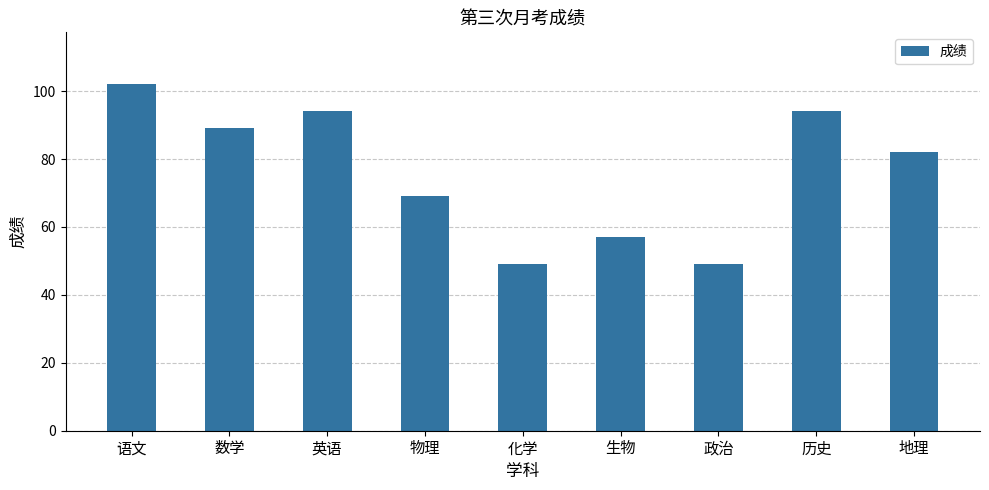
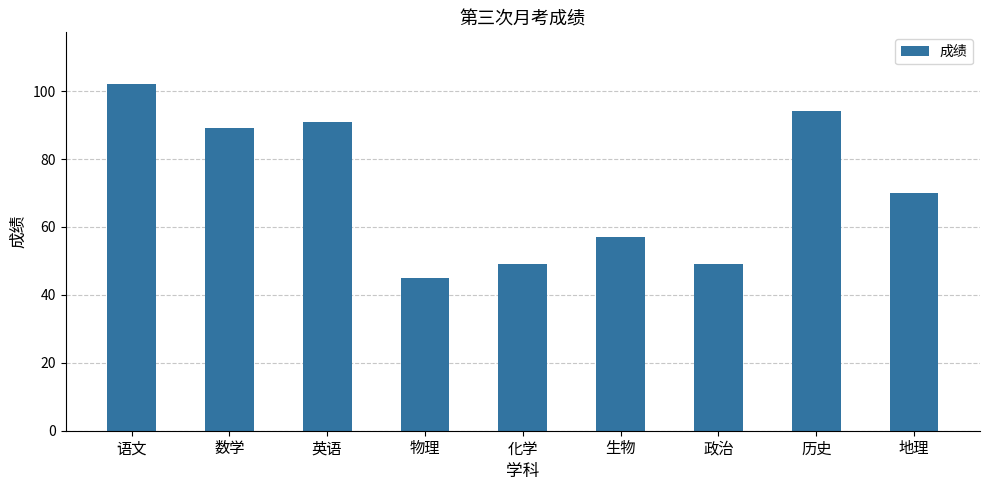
  {
    "语文": 102,
    "数学": 89,
-   "英语": 94,
-   "物理": 69,
+   "英语": 91,
+   "物理": 45,
    "化学": 49,
    "生物": 57,
    "政治": 49,
    "历史": 94,
-   "地理": 82
+   "地理": 70
  }
